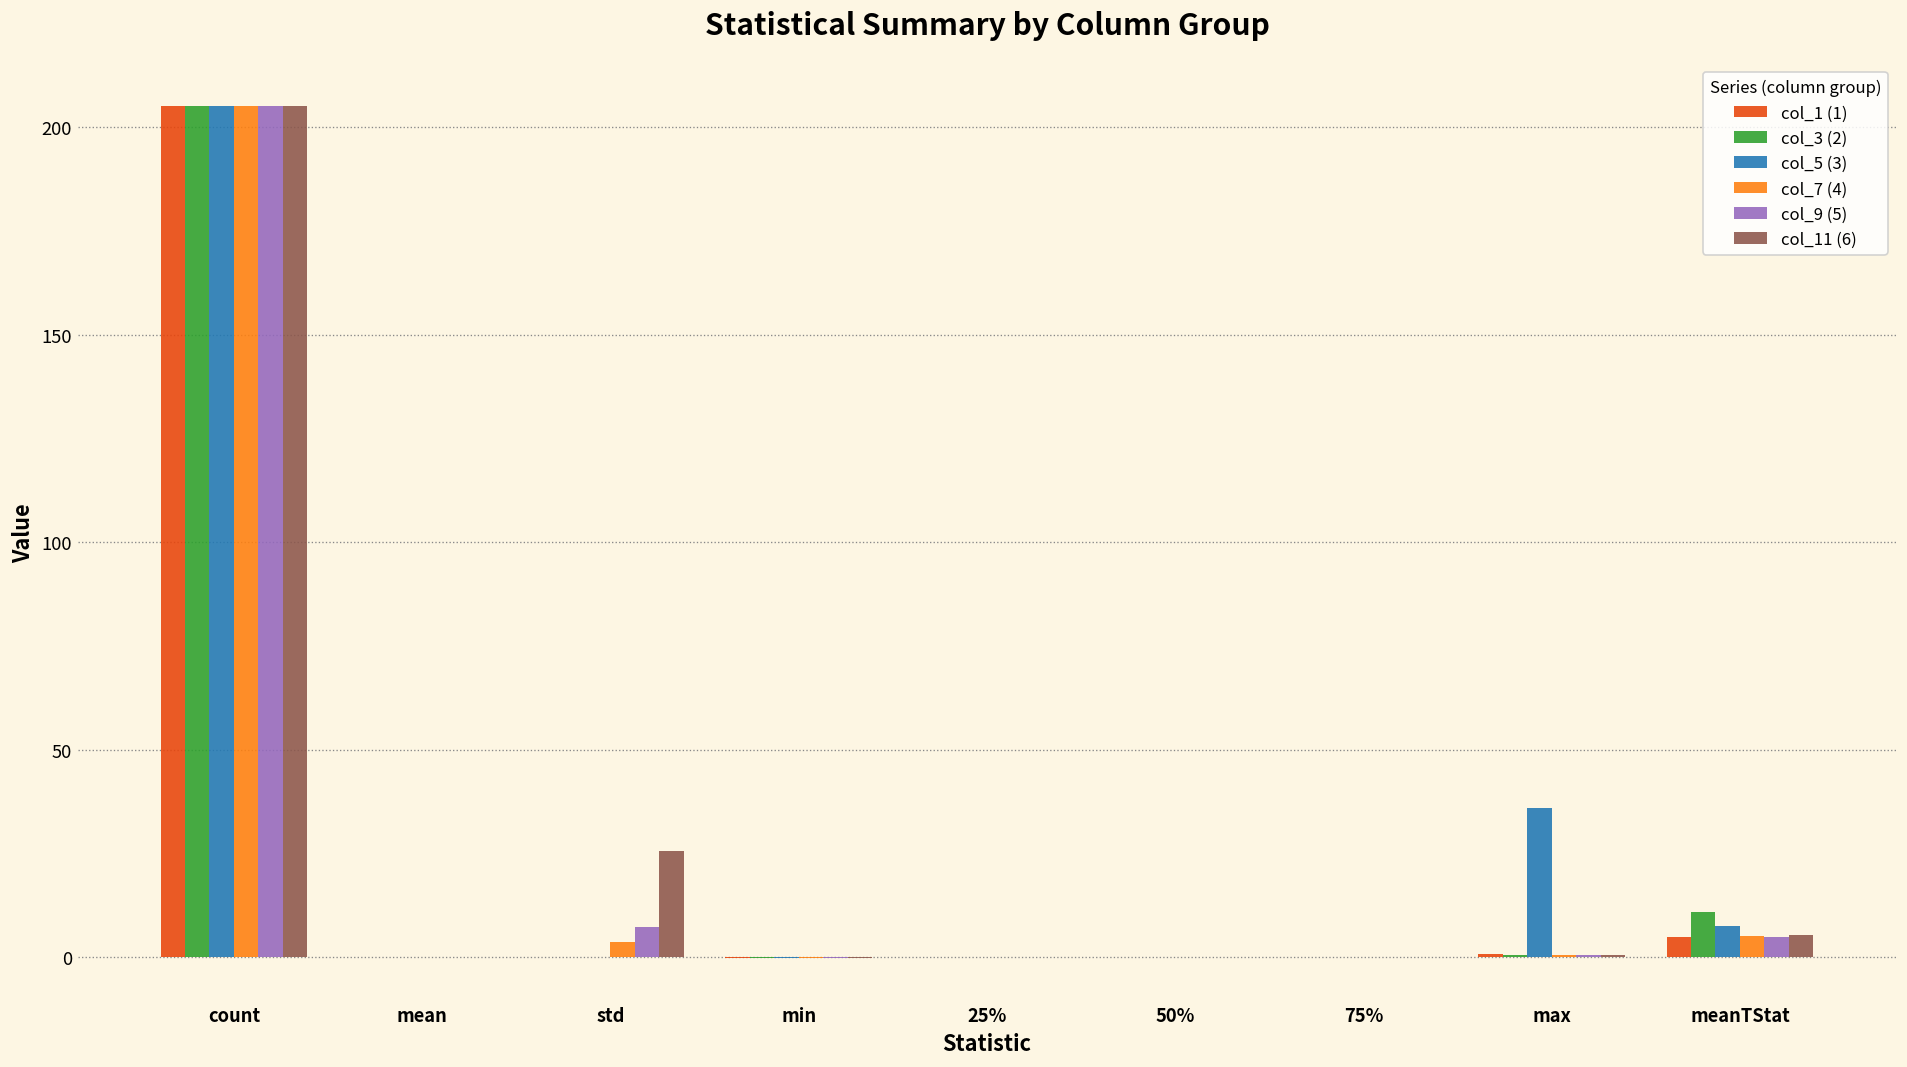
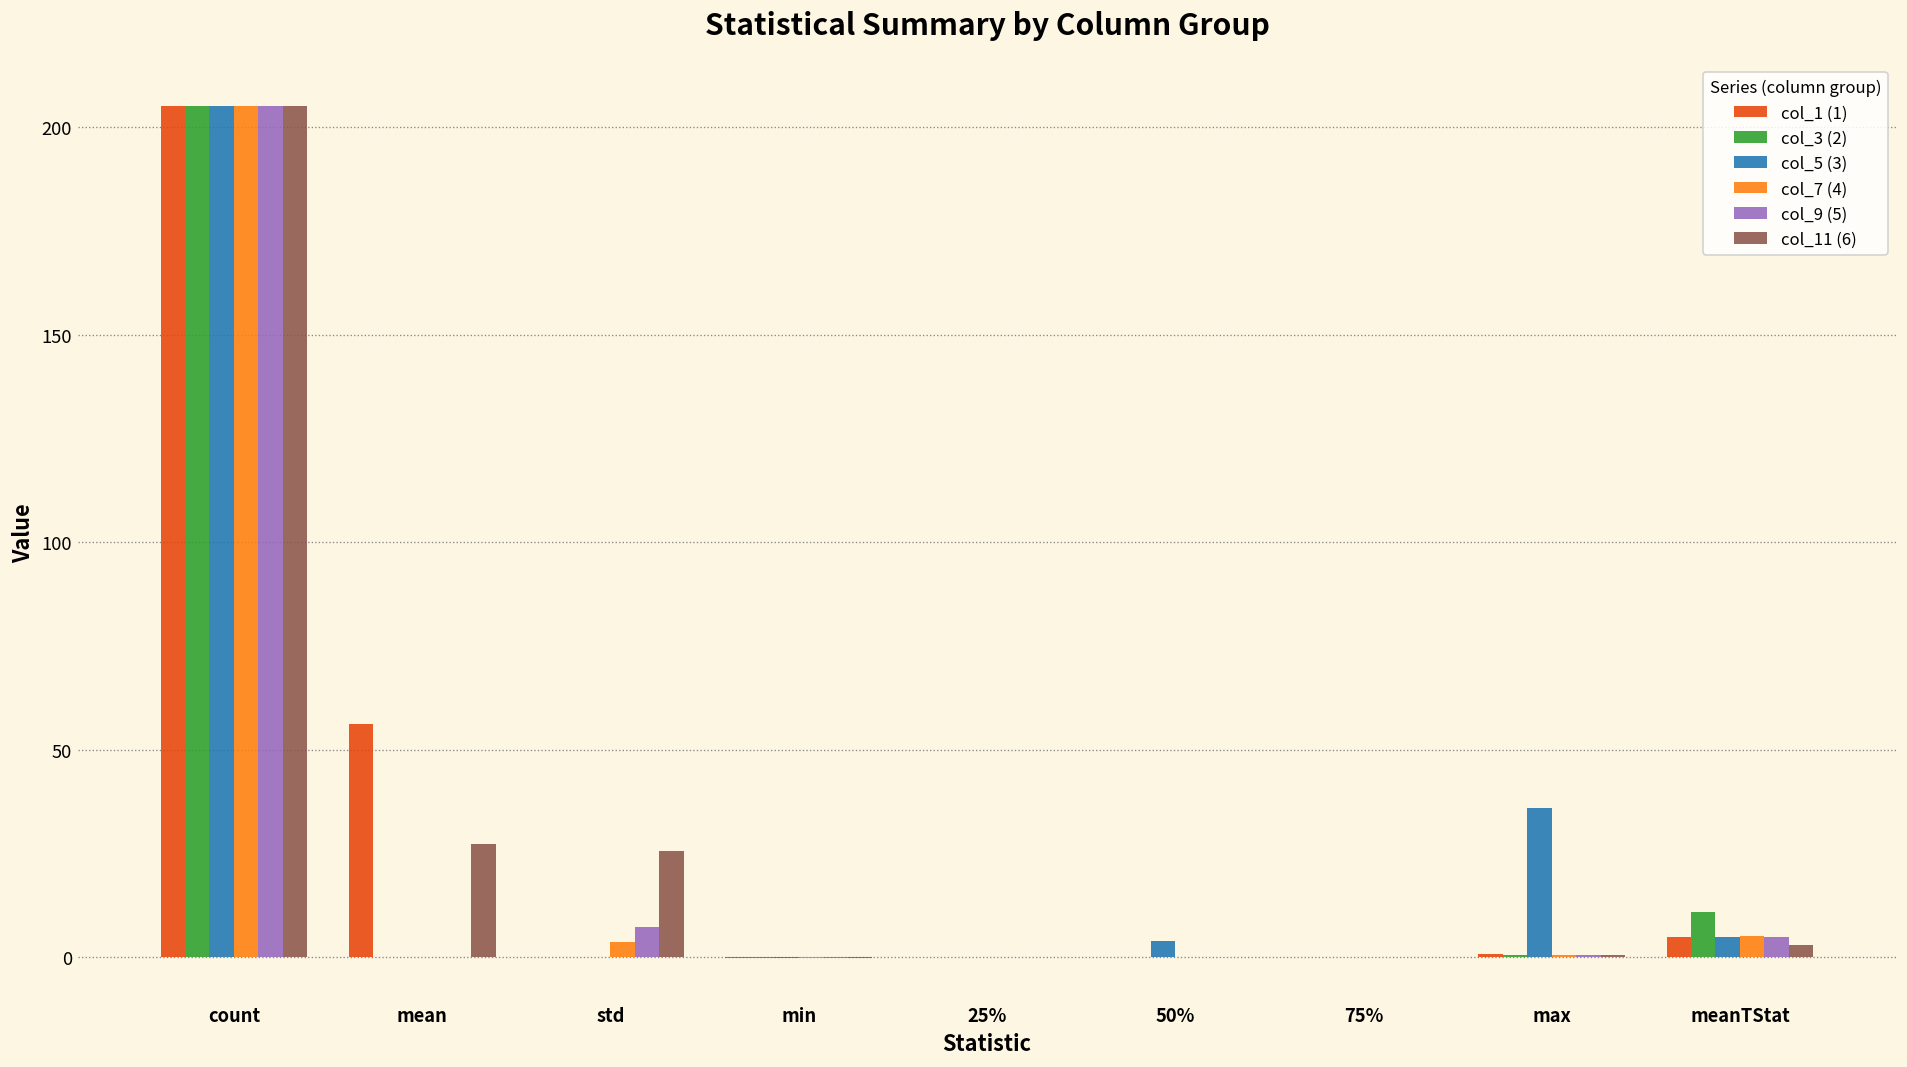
  {
    "col_1 (1)": {
      "count": 205,
-     "mean": 0,
+     "mean": 56,
      "max": 1,
      "meanTStat": 5
    },
    "col_3 (2)": {
      "count": 205,
      "meanTStat": 11
    },
    "col_5 (3)": {
      "count": 205,
-     "50%": 0,
+     "50%": 4,
      "max": 36,
-     "meanTStat": 7
+     "meanTStat": 5
    },
    "col_7 (4)": {
      "count": 205,
      "std": 4,
      "meanTStat": 5
    },
    "col_9 (5)": {
      "count": 205,
      "std": 7,
      "meanTStat": 5
    },
    "col_11 (6)": {
      "count": 205,
-     "mean": 0,
+     "mean": 27,
      "std": 26,
-     "meanTStat": 5
+     "meanTStat": 3
    }
  }
